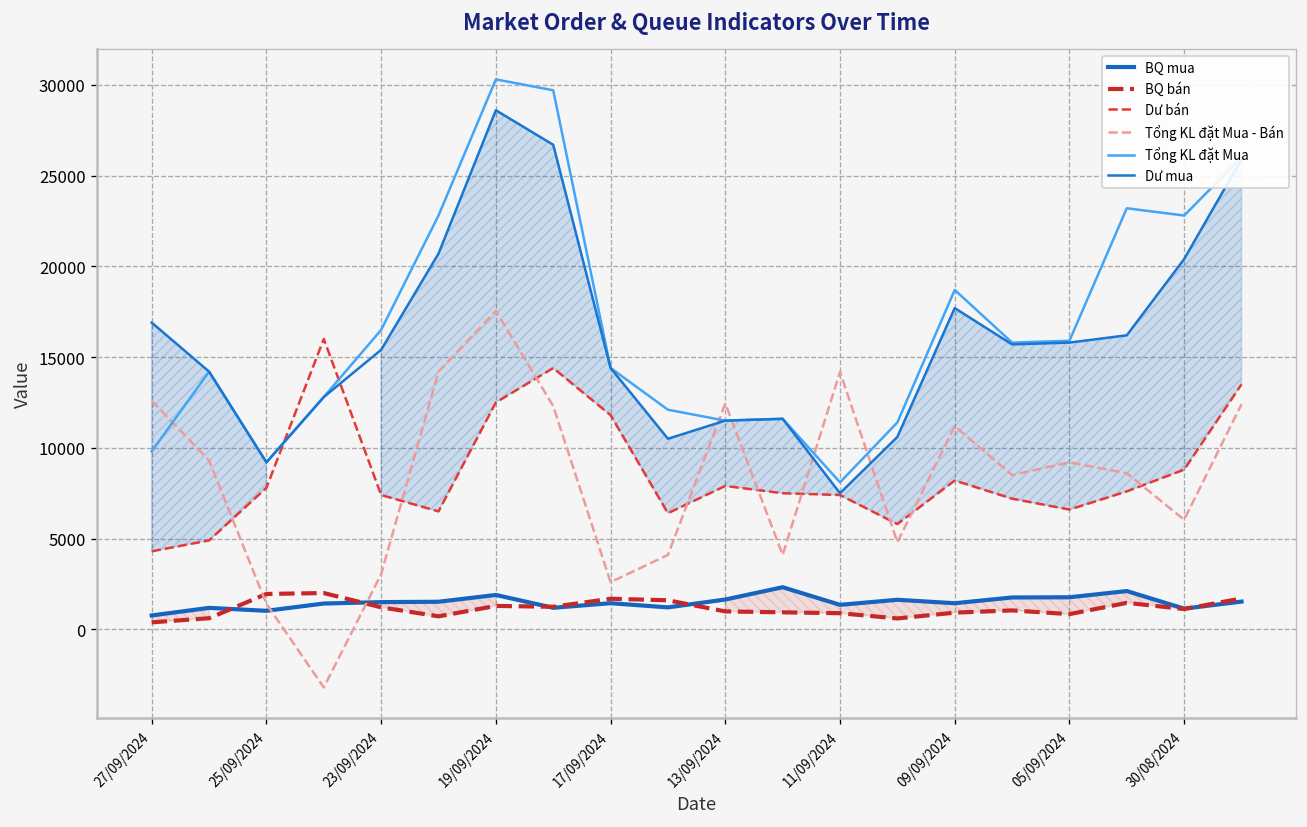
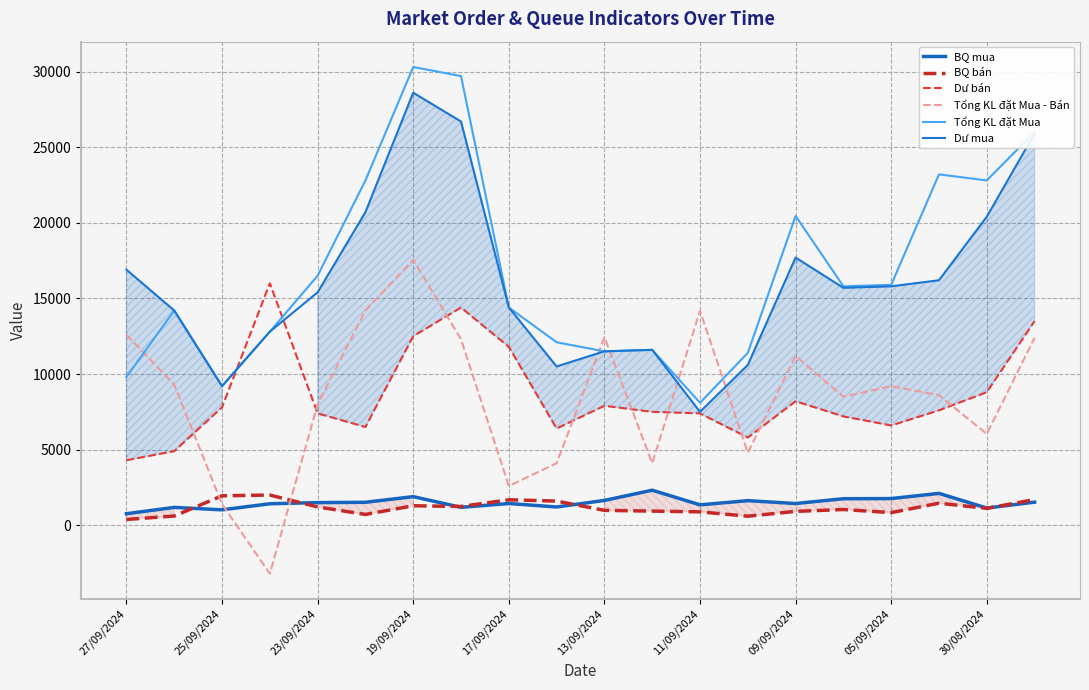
  {
    "Tổng KL đặt Mua - Bán": {
      "27/09/2024": 12600,
      "25/09/2024": 1400,
-     "23/09/2024": 3000,
+     "23/09/2024": 8000,
      "19/09/2024": 17500,
      "17/09/2024": 2600,
      "13/09/2024": 12400,
      "11/09/2024": 14200,
      "09/09/2024": 11200,
      "05/09/2024": 9200,
      "30/08/2024": 6000
    },
    "Tổng KL đặt Mua": {
      "27/09/2024": 9800,
      "23/09/2024": 16500,
      "19/09/2024": 30300,
      "11/09/2024": 8100,
-     "09/09/2024": 18700,
+     "09/09/2024": 20500,
      "30/08/2024": 22800
    }
  }
